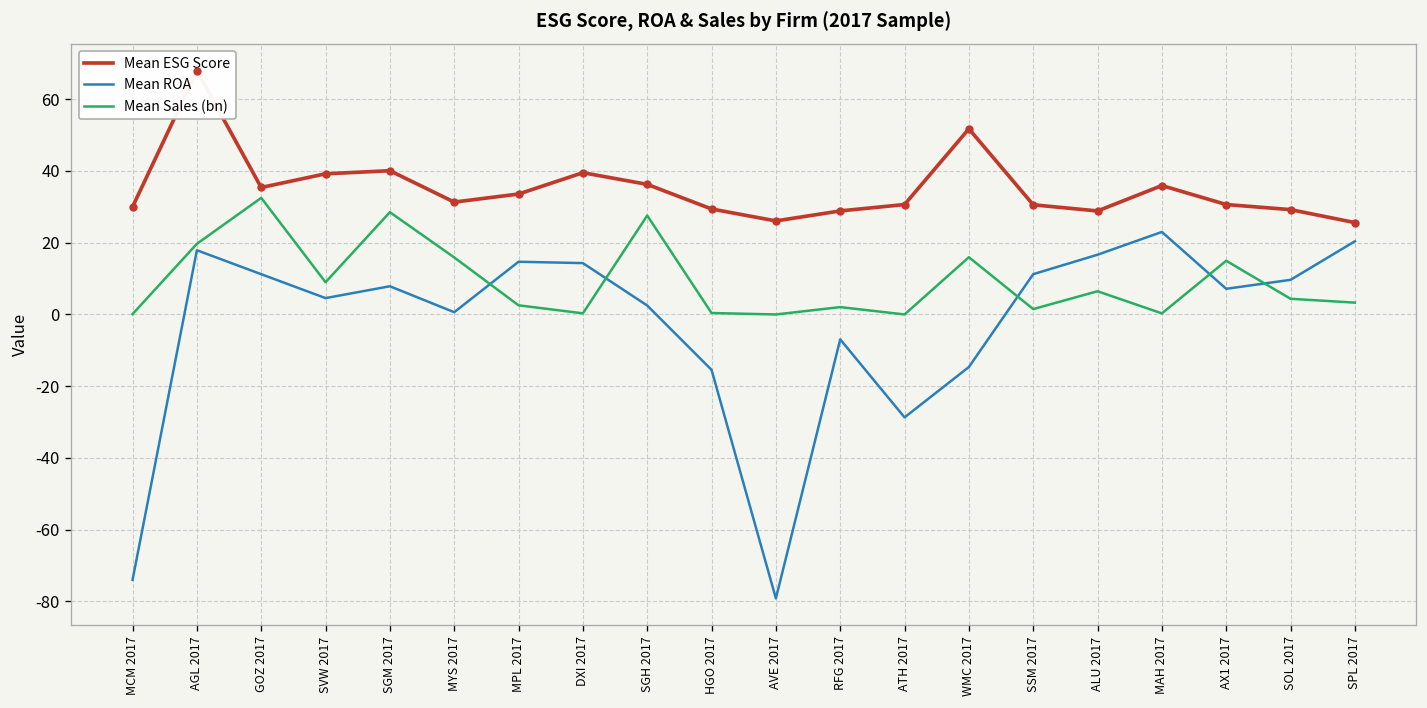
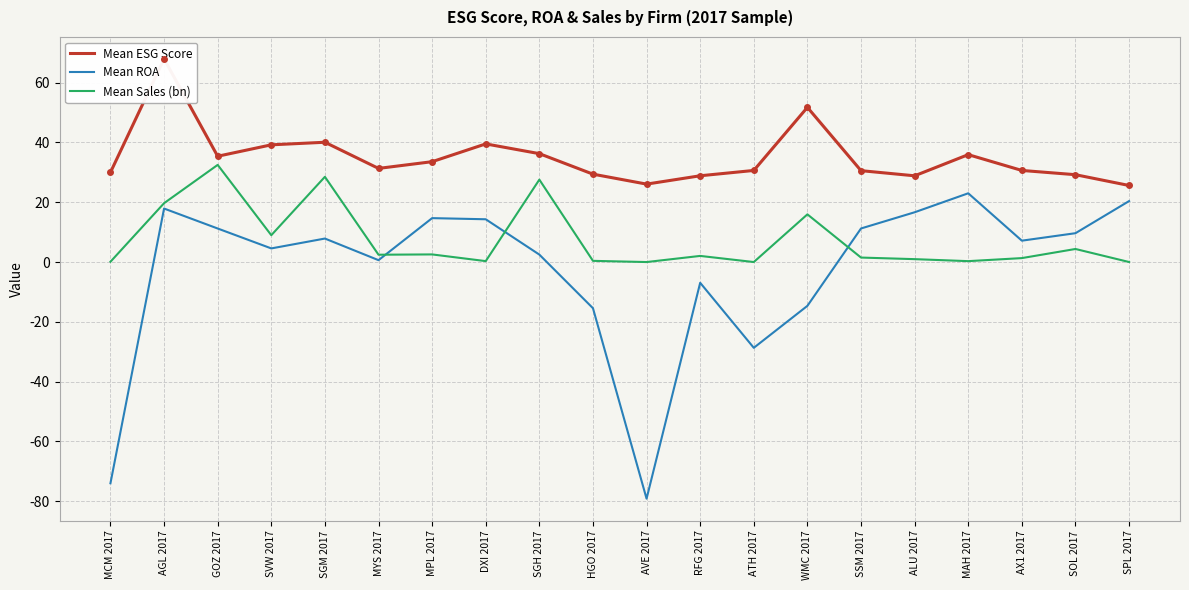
  {
    "Mean ESG Score": {
      "MCM 2017": 30,
      "GOZ 2017": 35,
      "SVW 2017": 39,
      "SGM 2017": 40,
      "MYS 2017": 31,
      "MPL 2017": 34,
      "DXI 2017": 40,
      "SGH 2017": 36,
      "HGO 2017": 29,
      "AVE 2017": 26,
      "RFG 2017": 29,
      "ATH 2017": 31,
      "WMC 2017": 52,
      "SSM 2017": 31,
      "ALU 2017": 29,
      "MAH 2017": 36,
      "AX1 2017": 31,
      "SOL 2017": 29,
      "SPL 2017": 26
    },
    "Mean ROA": {
      "MCM 2017": -74,
      "AGL 2017": 18,
      "GOZ 2017": 11,
      "SVW 2017": 5,
      "SGM 2017": 8,
      "MYS 2017": 1,
      "MPL 2017": 15,
      "DXI 2017": 14,
      "SGH 2017": 2,
      "HGO 2017": -15,
      "AVE 2017": -79,
      "RFG 2017": -7,
      "ATH 2017": -29,
      "WMC 2017": -15,
      "SSM 2017": 11,
      "ALU 2017": 17,
      "MAH 2017": 23,
      "AX1 2017": 7,
      "SOL 2017": 10,
      "SPL 2017": 20
    },
    "Mean Sales (bn)": {
      "MCM 2017": 0,
      "AGL 2017": 20,
      "GOZ 2017": 33,
      "SVW 2017": 9,
      "SGM 2017": 29,
-     "MYS 2017": 16,
+     "MYS 2017": 2,
      "MPL 2017": 3,
      "DXI 2017": 0,
      "SGH 2017": 28,
      "HGO 2017": 0,
      "AVE 2017": 0,
      "RFG 2017": 2,
      "ATH 2017": 0,
      "WMC 2017": 16,
      "SSM 2017": 2,
-     "ALU 2017": 6,
+     "ALU 2017": 1,
      "MAH 2017": 0,
-     "AX1 2017": 15,
+     "AX1 2017": 1,
      "SOL 2017": 4,
-     "SPL 2017": 3
+     "SPL 2017": 0
    }
  }
